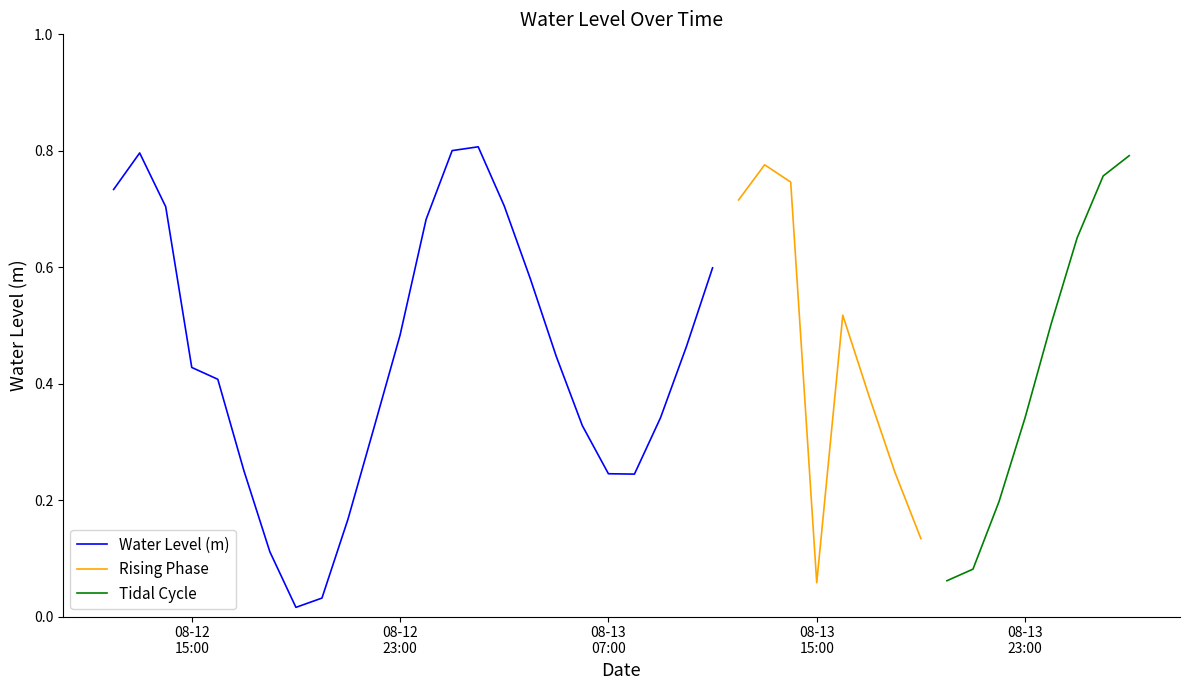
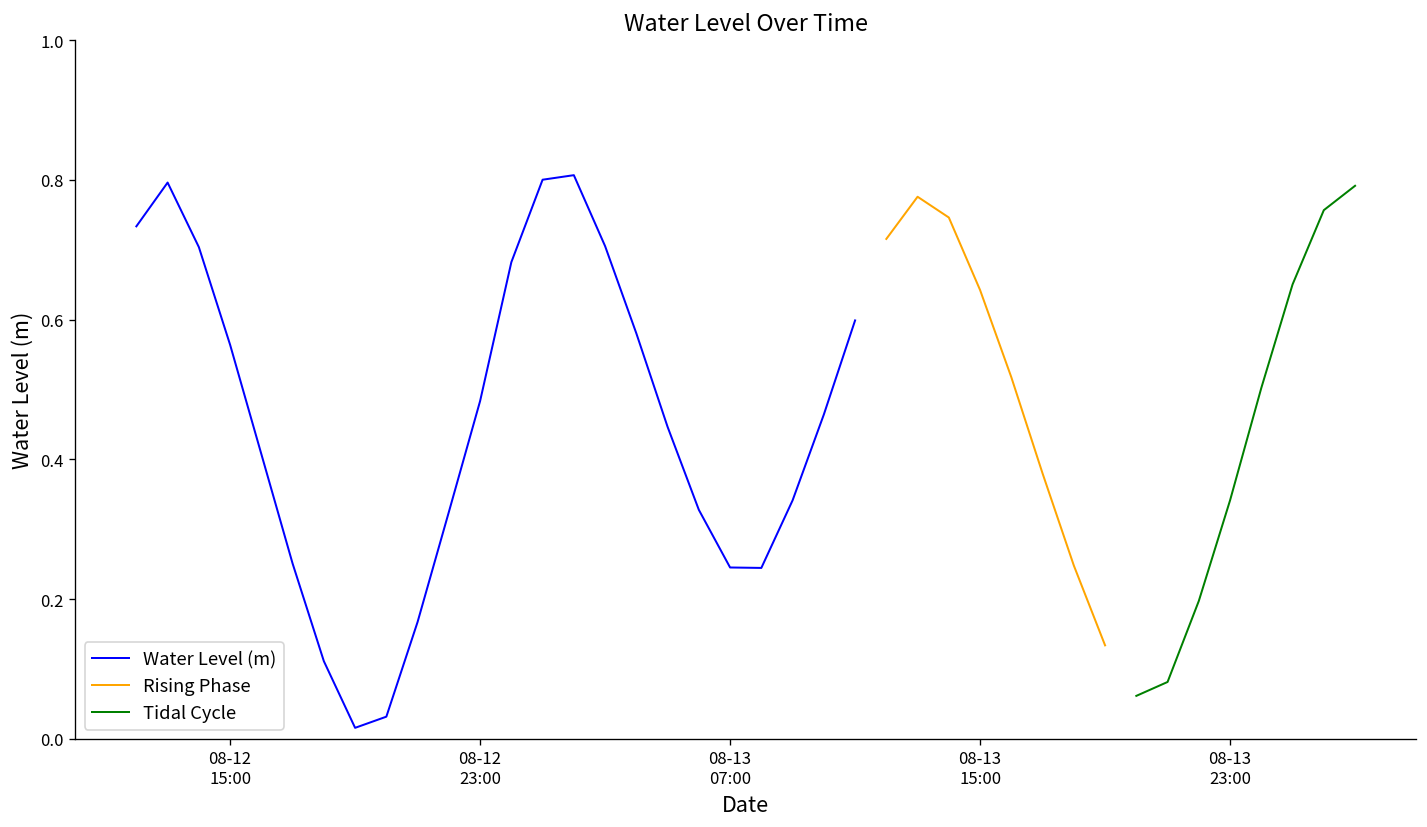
  {
    "Water Level (m)": {
-     "08-12 15:00": 0.43,
+     "08-12 15:00": 0.56,
      "08-12 23:00": 0.48,
      "08-13 07:00": 0.25
    },
    "Rising Phase": {
-     "08-13 15:00": 0.06
+     "08-13 15:00": 0.64
    },
    "Tidal Cycle": {
      "08-13 23:00": 0.34
    }
  }
